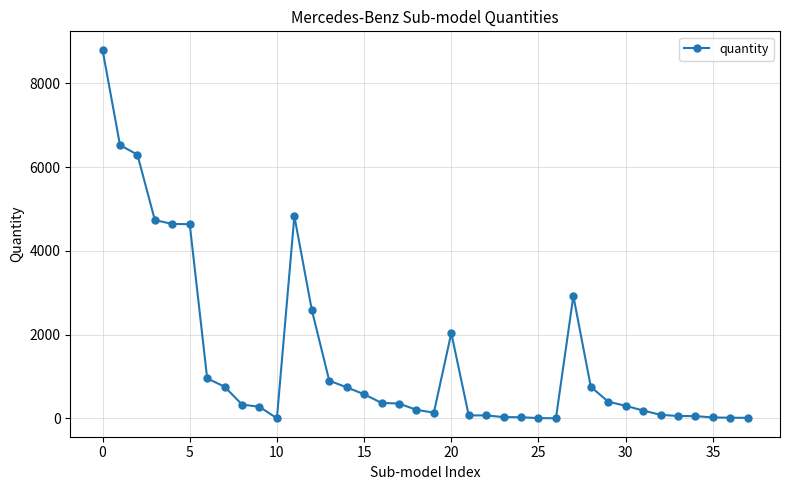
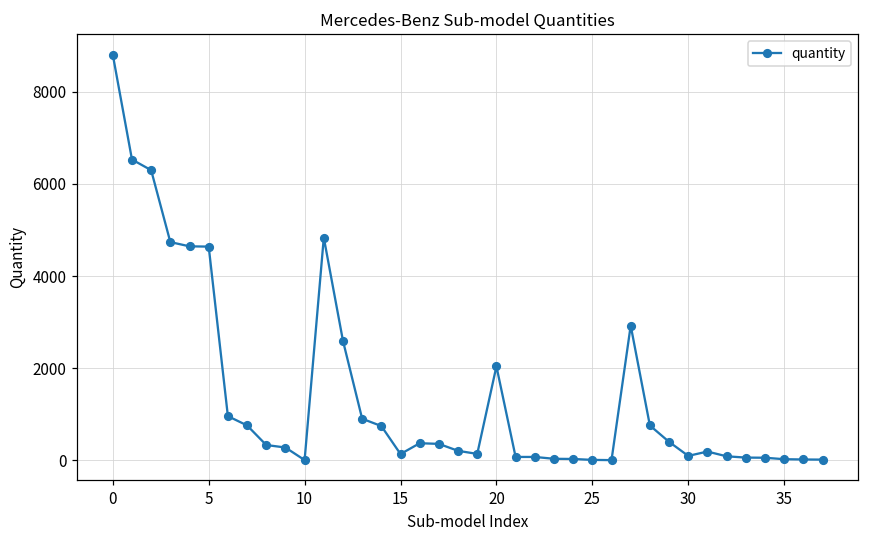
  {
    "0": 8800,
    "5": 4600,
    "10": 0,
-   "15": 600,
+   "15": 100,
    "20": 2000,
    "25": 0,
-   "30": 300,
+   "30": 100,
    "35": 0
  }
